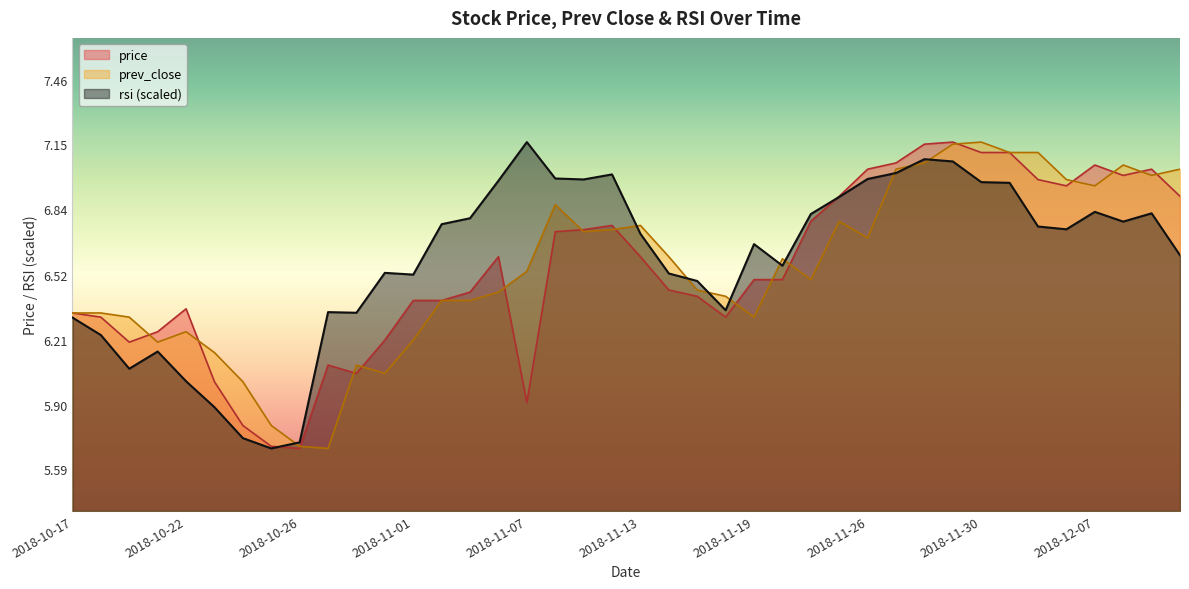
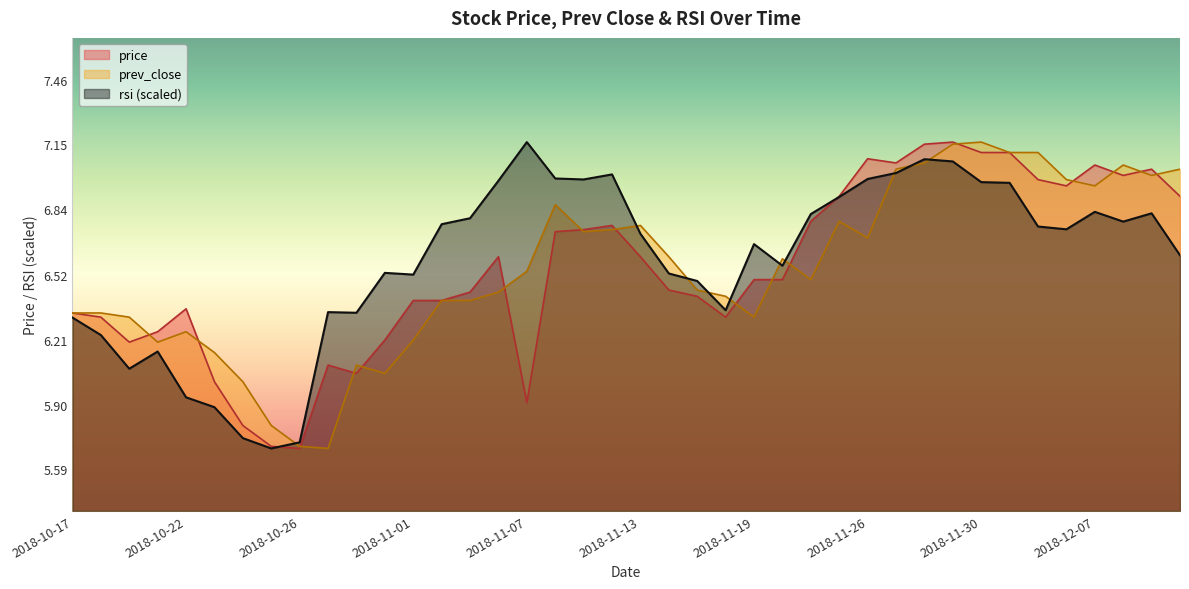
  {
    "price": {
      "2018-10-22": 6.36,
      "2018-11-01": 6.40,
      "2018-11-07": 5.91,
      "2018-11-13": 6.61,
      "2018-11-19": 6.50,
-     "2018-11-26": 7.03,
+     "2018-11-26": 7.08,
      "2018-11-30": 7.11,
      "2018-12-07": 7.05
    },
    "prev_close": {
      "2018-10-22": 6.25,
      "2018-11-01": 6.21,
      "2018-11-07": 6.54,
      "2018-11-13": 6.76,
      "2018-11-19": 6.32,
      "2018-11-26": 6.70,
      "2018-11-30": 7.16,
      "2018-12-07": 6.95
    },
    "rsi (scaled)": {
-     "2018-10-22": 6.01,
+     "2018-10-22": 5.94,
      "2018-10-26": 5.72,
      "2018-11-01": 6.52,
      "2018-11-07": 7.16,
      "2018-11-13": 6.72,
      "2018-11-19": 6.67,
      "2018-11-26": 6.98,
      "2018-11-30": 6.97,
      "2018-12-07": 6.83
    }
  }
